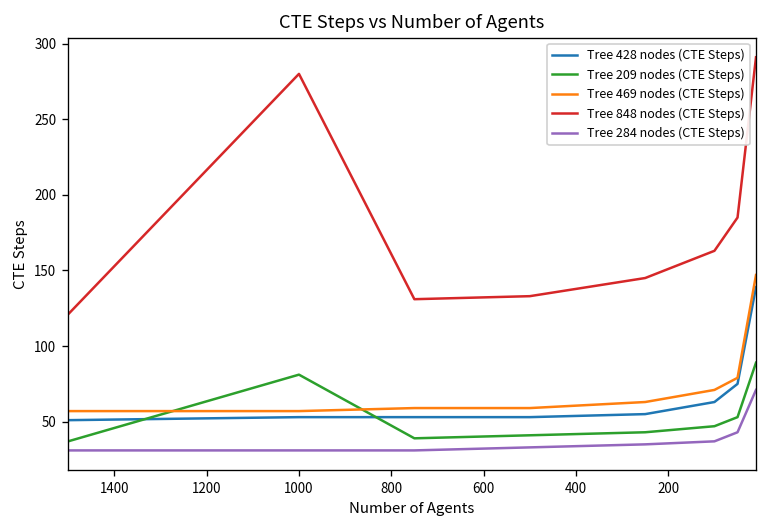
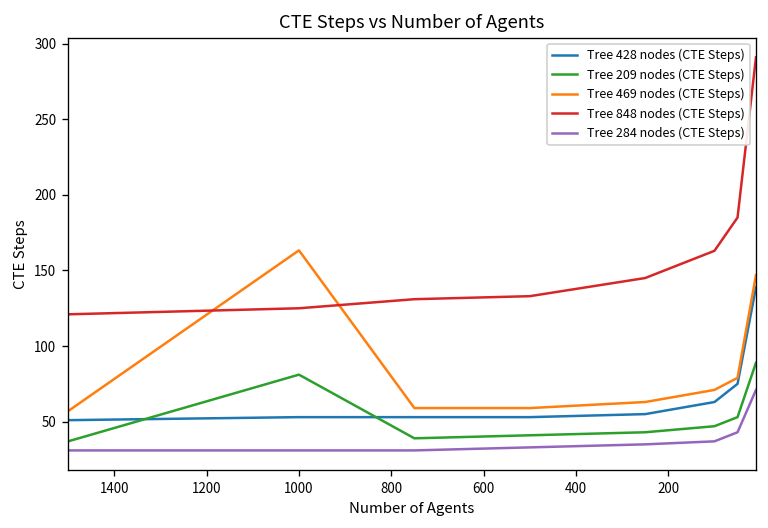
  {
    "Tree 428 nodes (CTE Steps)": {
      "1000": 53
    },
    "Tree 209 nodes (CTE Steps)": {
      "1000": 81
    },
    "Tree 469 nodes (CTE Steps)": {
-     "1000": 57
+     "1000": 163
    },
    "Tree 848 nodes (CTE Steps)": {
-     "1000": 280
+     "1000": 125
    },
    "Tree 284 nodes (CTE Steps)": {
      "1000": 31
    }
  }
